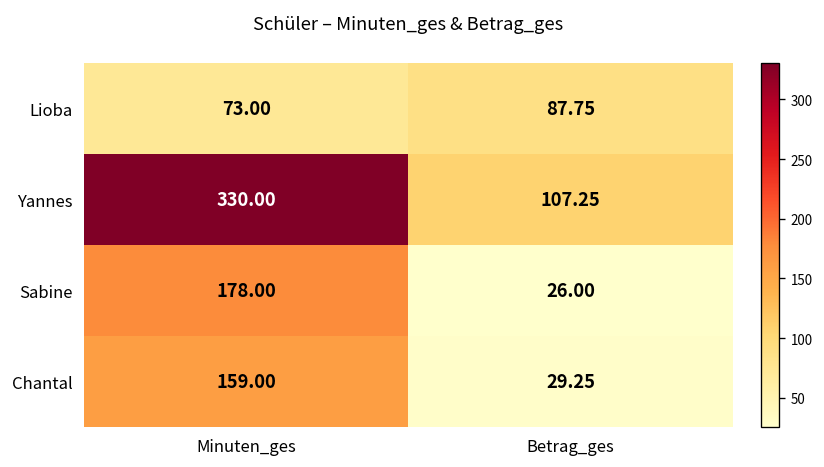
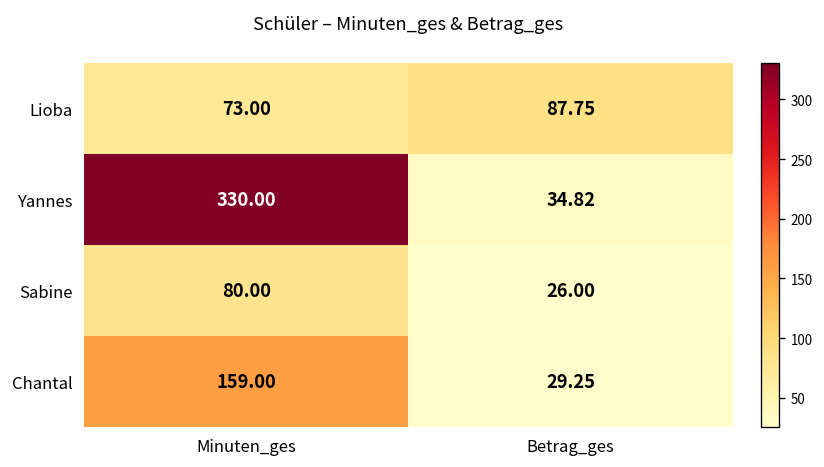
  {
    "Lioba": {
      "Minuten_ges": 73.00,
      "Betrag_ges": 87.75
    },
    "Yannes": {
      "Minuten_ges": 330.00,
-     "Betrag_ges": 107.25
+     "Betrag_ges": 34.82
    },
    "Sabine": {
-     "Minuten_ges": 178.00,
+     "Minuten_ges": 80.00,
      "Betrag_ges": 26.00
    },
    "Chantal": {
      "Minuten_ges": 159.00,
      "Betrag_ges": 29.25
    }
  }
